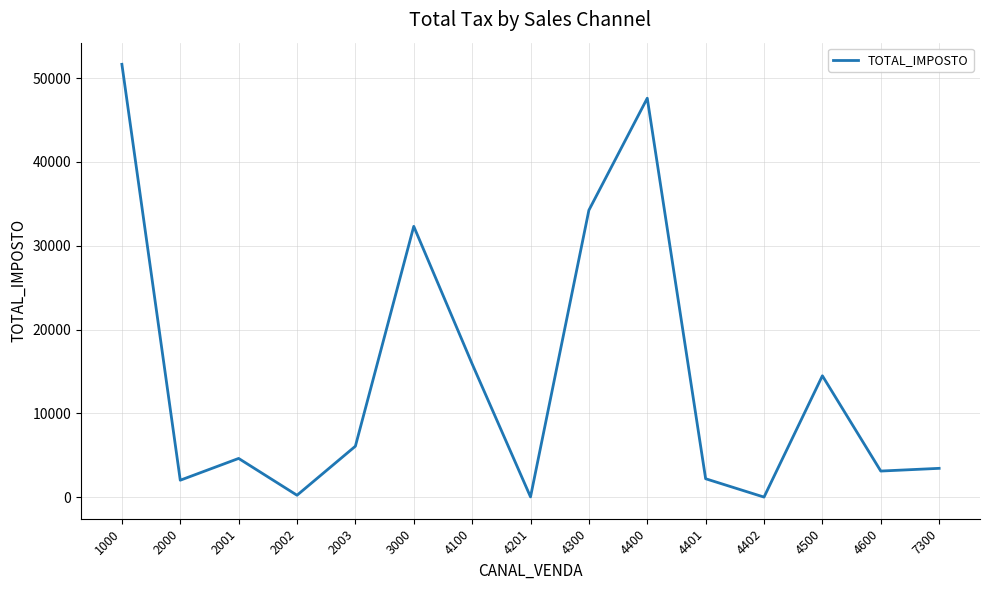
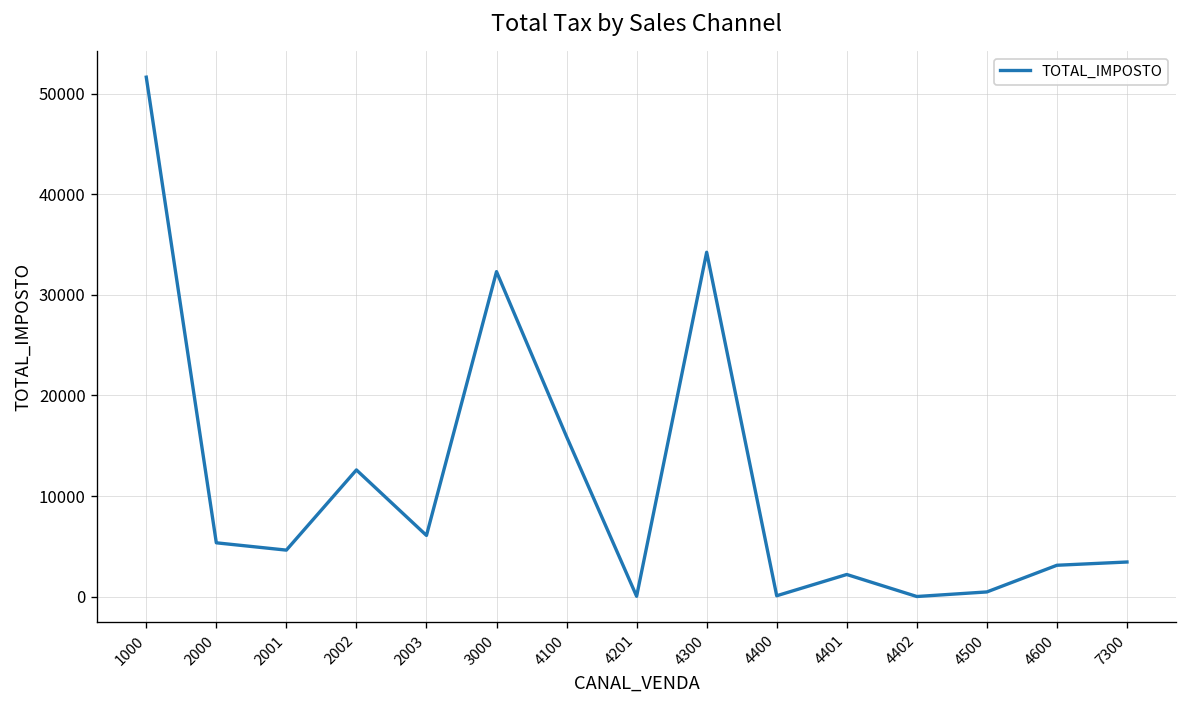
  {
    "1000": 52000,
-   "2000": 2000,
+   "2000": 5000,
    "2001": 5000,
-   "2002": 0,
+   "2002": 13000,
    "2003": 6000,
    "3000": 32000,
    "4100": 16000,
    "4201": 0,
    "4300": 34000,
-   "4400": 48000,
+   "4400": 0,
    "4401": 2000,
    "4402": 0,
-   "4500": 14000,
+   "4500": 0,
    "4600": 3000,
    "7300": 3000
  }
